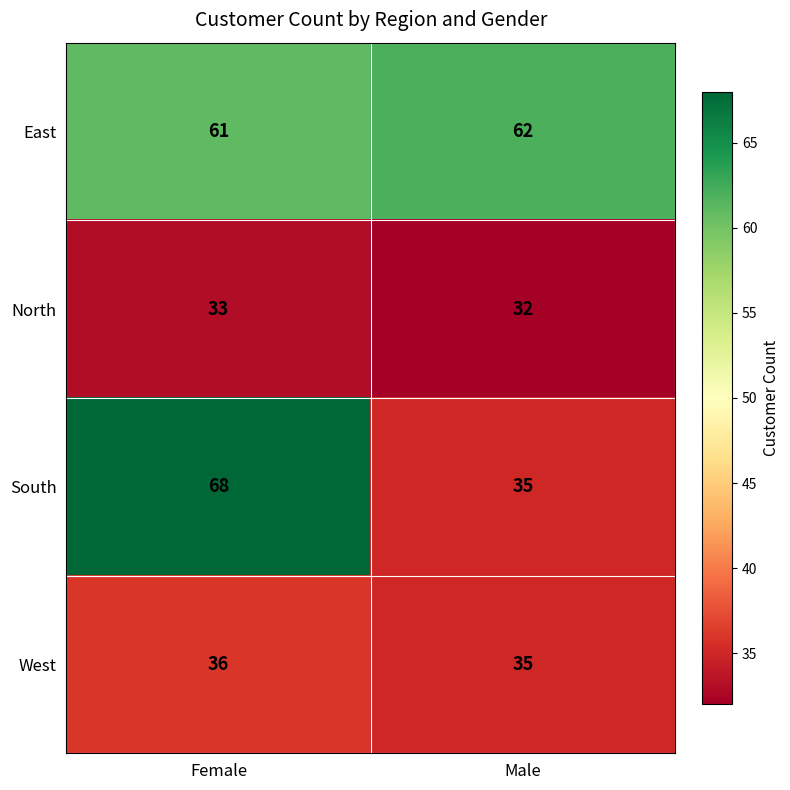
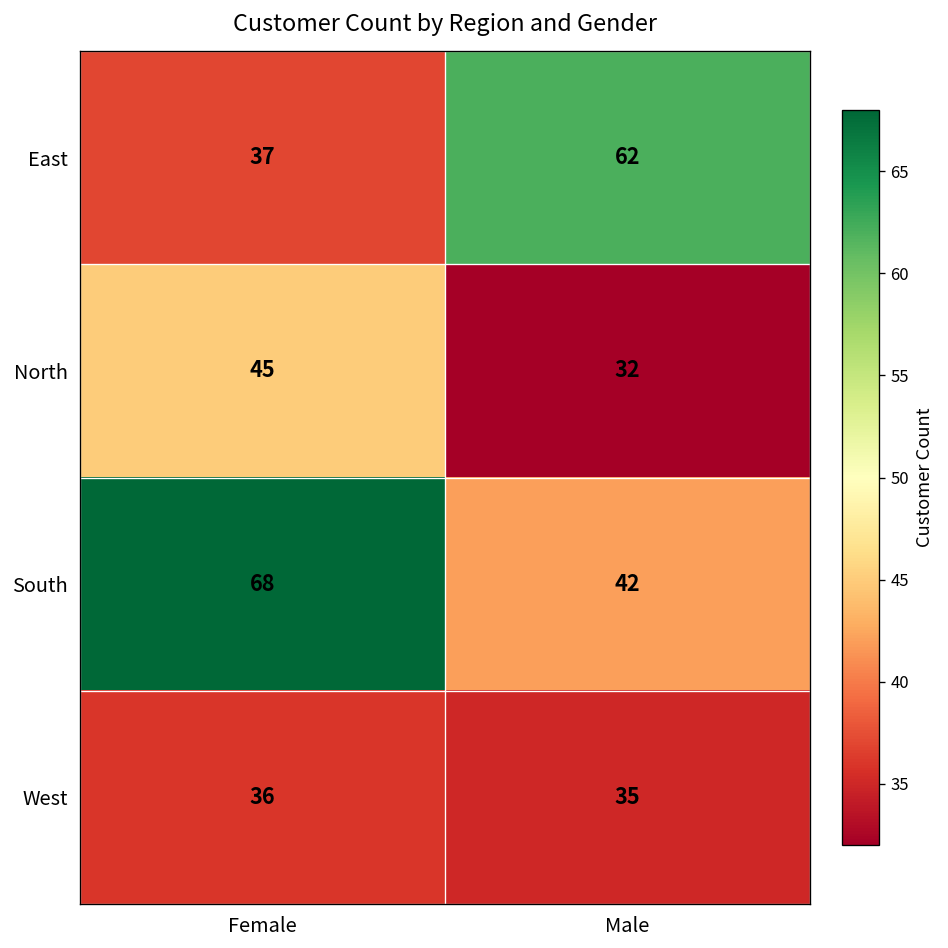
  {
    "East": {
-     "Female": 61,
+     "Female": 37,
      "Male": 62
    },
    "North": {
-     "Female": 33,
+     "Female": 45,
      "Male": 32
    },
    "South": {
      "Female": 68,
-     "Male": 35
+     "Male": 42
    },
    "West": {
      "Female": 36,
      "Male": 35
    }
  }
